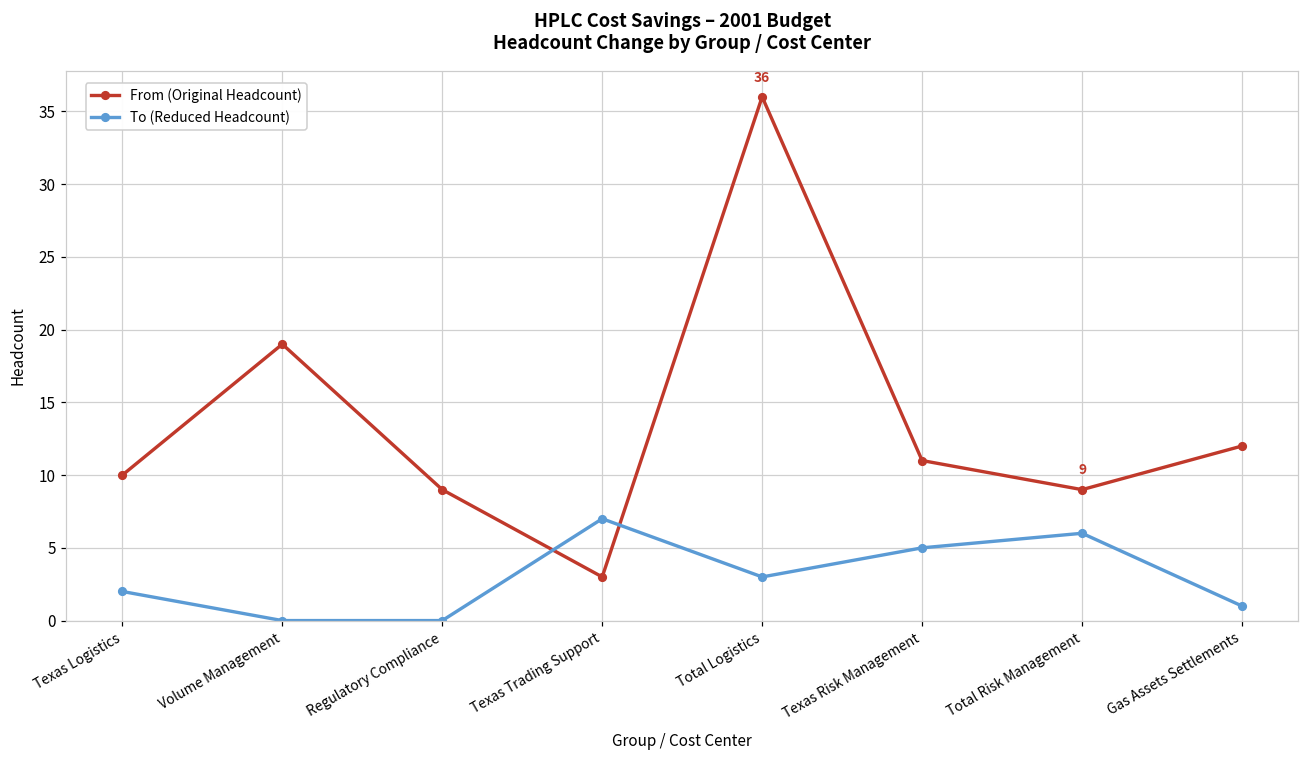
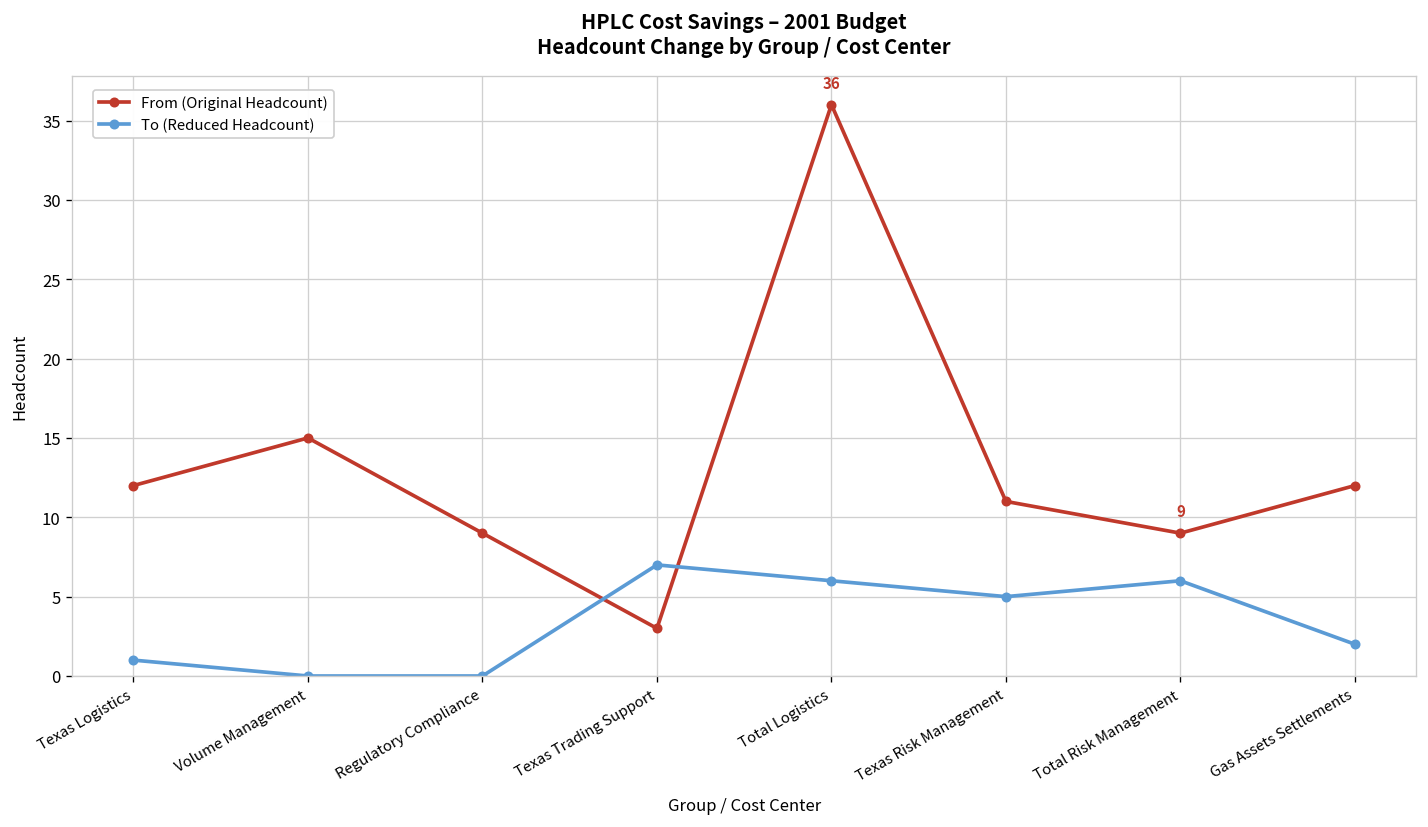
  {
    "From (Original Headcount)": {
-     "Texas Logistics": 10,
-     "Volume Management": 19,
+     "Texas Logistics": 12,
+     "Volume Management": 15,
      "Regulatory Compliance": 9,
      "Texas Trading Support": 3,
      "Texas Risk Management": 11,
      "Gas Assets Settlements": 12
    },
    "To (Reduced Headcount)": {
-     "Texas Logistics": 2,
+     "Texas Logistics": 1,
      "Volume Management": 0,
      "Regulatory Compliance": 0,
      "Texas Trading Support": 7,
-     "Total Logistics": 3,
+     "Total Logistics": 6,
      "Texas Risk Management": 5,
      "Total Risk Management": 6,
-     "Gas Assets Settlements": 1
+     "Gas Assets Settlements": 2
    }
  }
